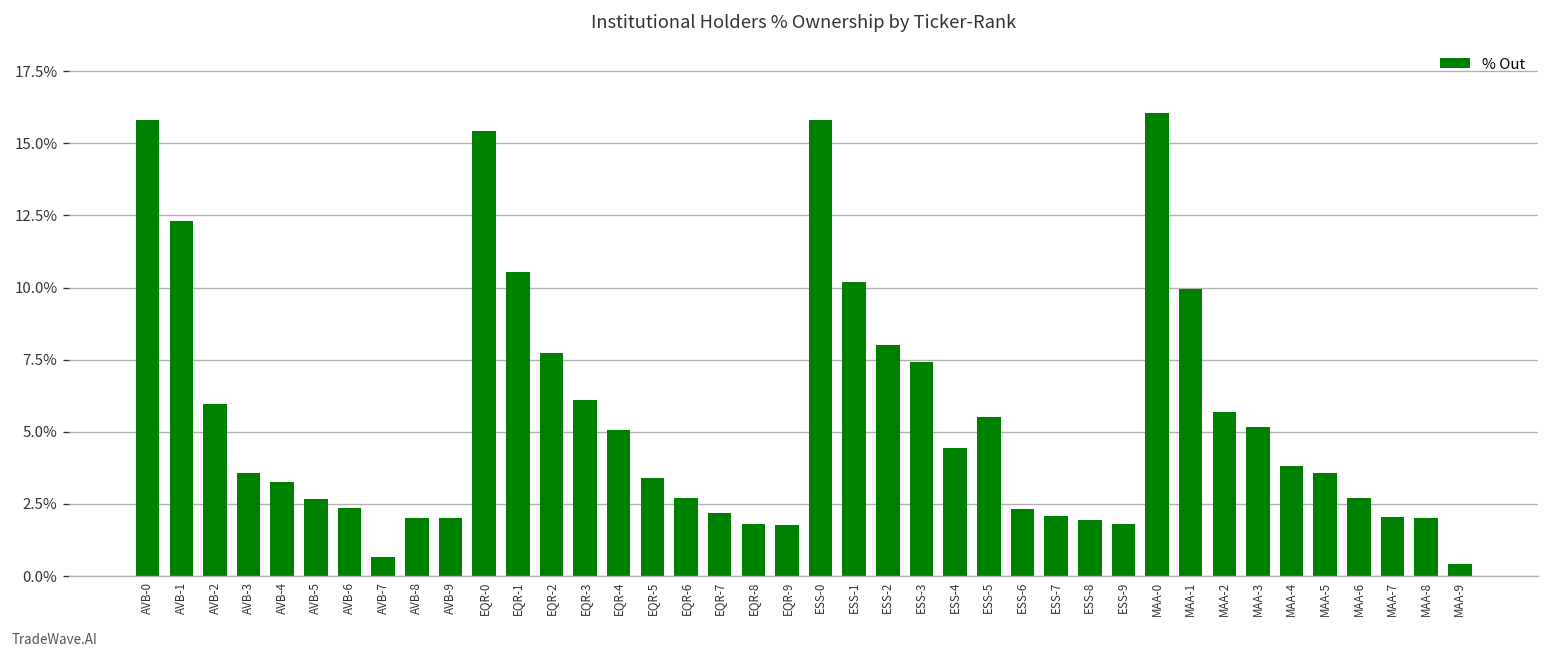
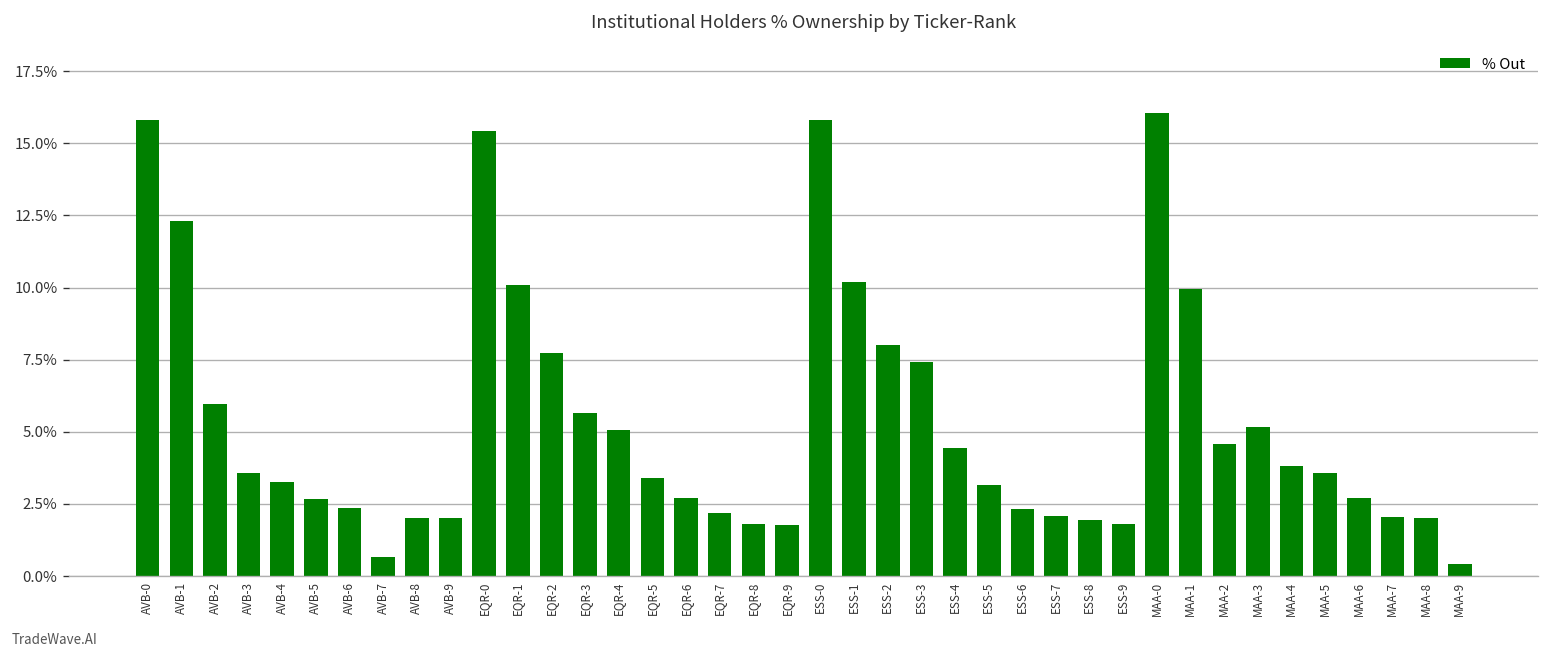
  {
    "AVB-0": "15.8%",
    "AVB-1": "12.3%",
    "AVB-2": "5.9%",
    "AVB-3": "3.6%",
    "AVB-4": "3.2%",
    "AVB-5": "2.7%",
    "AVB-6": "2.4%",
    "AVB-7": "0.7%",
    "AVB-8": "2.0%",
    "AVB-9": "2.0%",
    "EQR-0": "15.4%",
-   "EQR-1": "10.5%",
+   "EQR-1": "10.1%",
    "EQR-2": "7.7%",
-   "EQR-3": "6.1%",
+   "EQR-3": "5.7%",
    "EQR-4": "5.1%",
    "EQR-5": "3.4%",
    "EQR-6": "2.7%",
    "EQR-7": "2.2%",
    "EQR-8": "1.8%",
    "EQR-9": "1.8%",
    "ESS-0": "15.8%",
    "ESS-1": "10.2%",
    "ESS-2": "8.0%",
    "ESS-3": "7.4%",
    "ESS-4": "4.4%",
-   "ESS-5": "5.5%",
+   "ESS-5": "3.2%",
    "ESS-6": "2.3%",
    "ESS-7": "2.1%",
    "ESS-8": "1.9%",
    "ESS-9": "1.8%",
    "MAA-0": "16.1%",
    "MAA-1": "10.0%",
-   "MAA-2": "5.7%",
+   "MAA-2": "4.6%",
    "MAA-3": "5.2%",
    "MAA-4": "3.8%",
    "MAA-5": "3.6%",
    "MAA-6": "2.7%",
    "MAA-7": "2.0%",
    "MAA-8": "2.0%",
    "MAA-9": "0.4%"
  }
